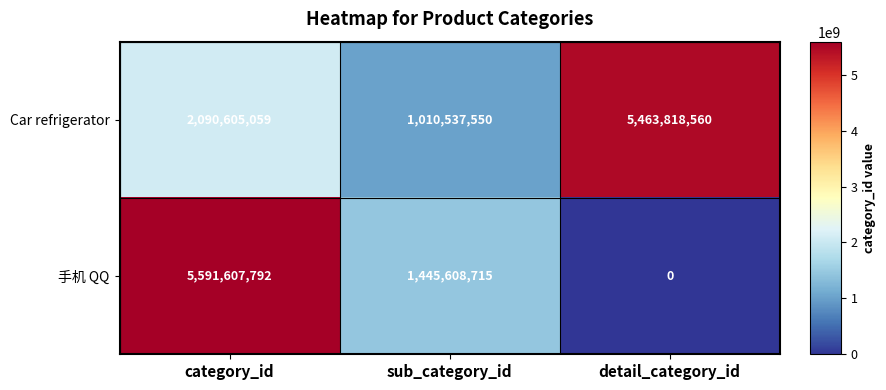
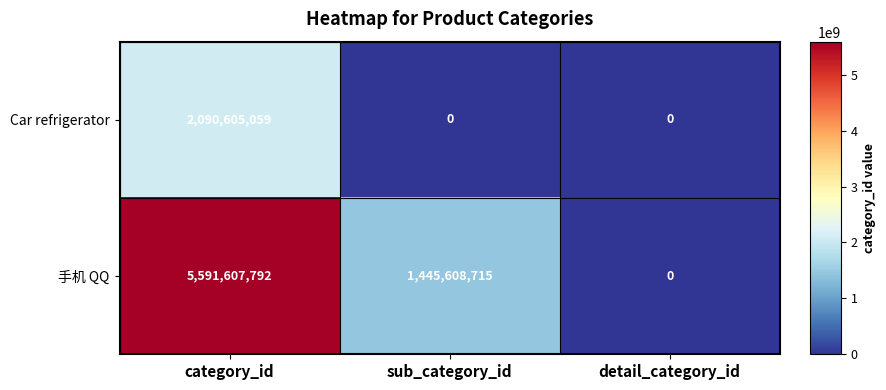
  {
    "Car refrigerator": {
-     "sub_category_id": "1,010,537,550",
-     "detail_category_id": "5,463,818,560"
+     "sub_category_id": "0",
+     "detail_category_id": "0"
    },
    "手机 QQ": {
      "category_id": "5,591,607,792",
      "sub_category_id": "1,445,608,715",
      "detail_category_id": "0"
    }
  }
